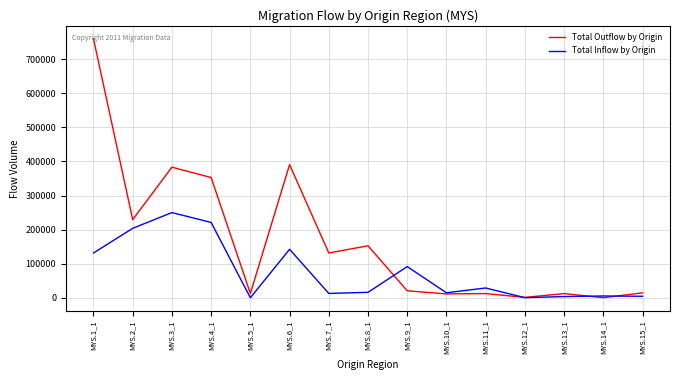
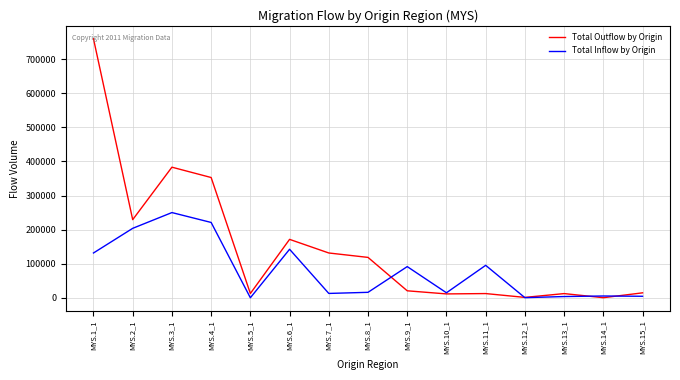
  {
    "Total Outflow by Origin": {
      "MYS.2_1": 230000,
      "MYS.3_1": 380000,
      "MYS.4_1": 350000,
      "MYS.5_1": 10000,
-     "MYS.6_1": 390000,
+     "MYS.6_1": 170000,
      "MYS.7_1": 130000,
-     "MYS.8_1": 150000,
+     "MYS.8_1": 120000,
      "MYS.9_1": 20000,
      "MYS.11_1": 10000,
      "MYS.13_1": 10000,
      "MYS.15_1": 10000
    },
    "Total Inflow by Origin": {
      "MYS.1_1": 130000,
      "MYS.2_1": 200000,
      "MYS.3_1": 250000,
      "MYS.4_1": 220000,
      "MYS.5_1": 0,
      "MYS.6_1": 140000,
      "MYS.7_1": 10000,
      "MYS.8_1": 20000,
      "MYS.9_1": 90000,
-     "MYS.11_1": 30000,
+     "MYS.11_1": 100000,
      "MYS.13_1": 0,
      "MYS.15_1": 0
    }
  }
